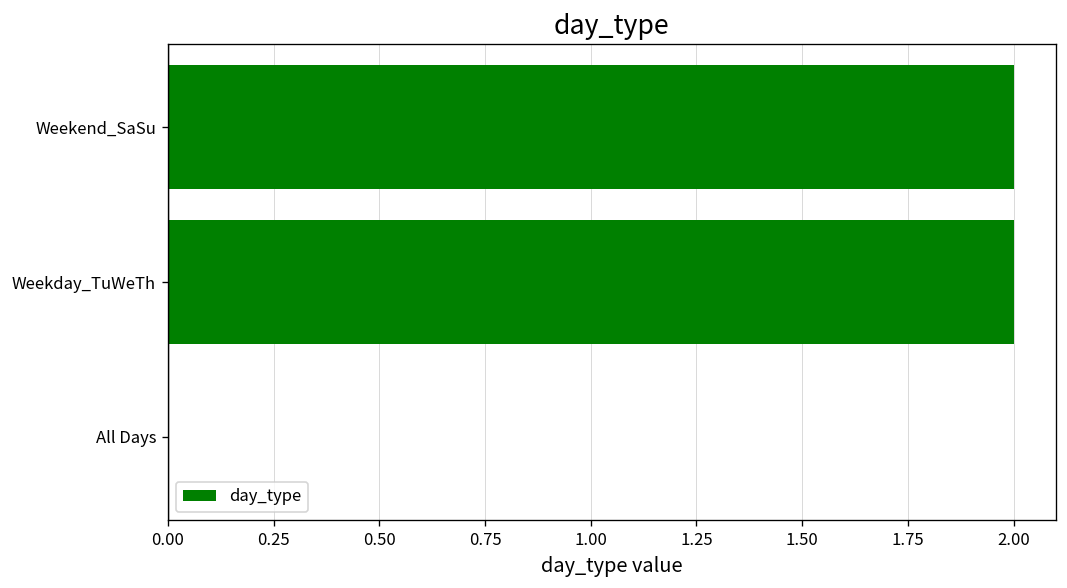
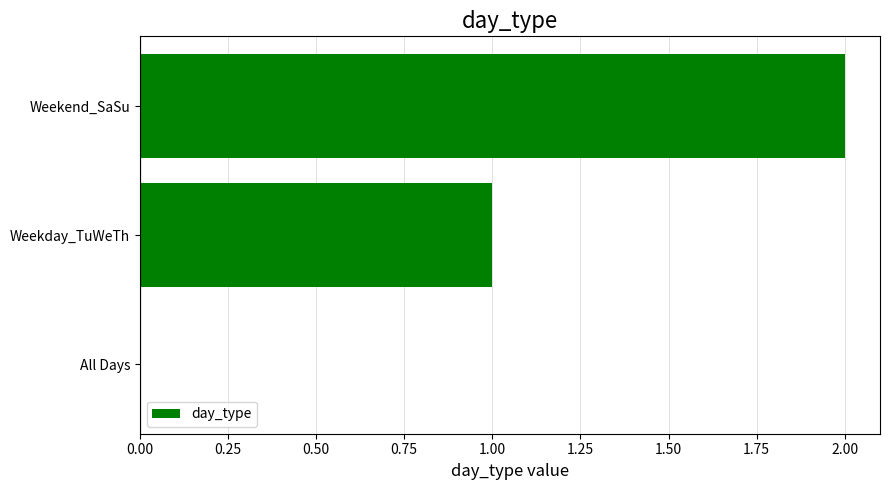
  {
    "Weekend_SaSu": 2,
-   "Weekday_TuWeTh": 2,
+   "Weekday_TuWeTh": 1,
    "All Days": 0
  }
